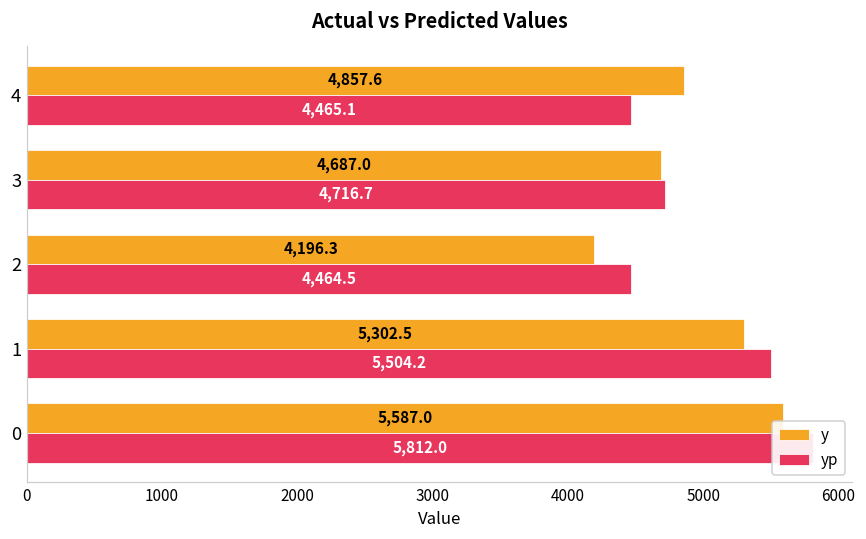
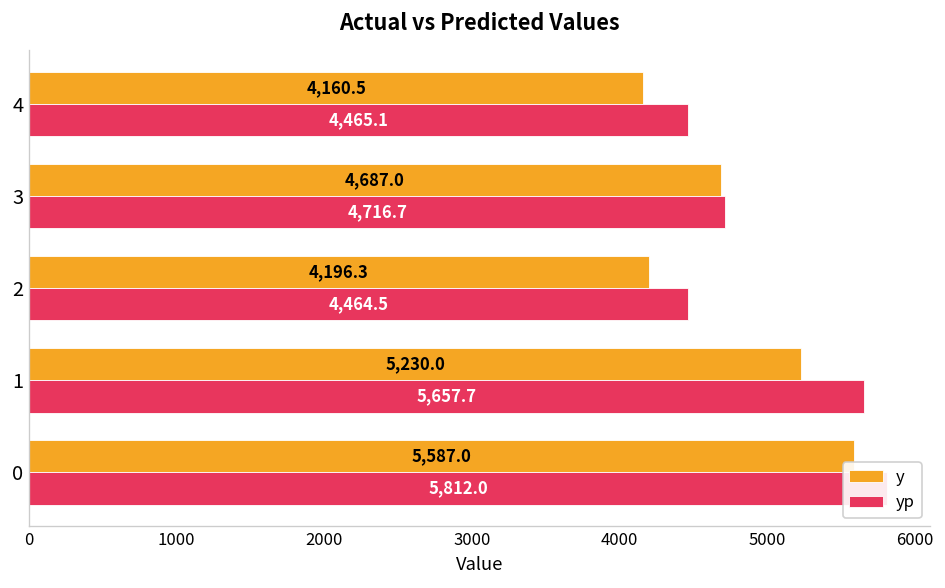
  {
    "y": {
-     "4": "4,857.6",
+     "4": "4,160.5",
      "3": "4,687.0",
      "2": "4,196.3",
-     "1": "5,302.5",
+     "1": "5,230.0",
      "0": "5,587.0"
    },
    "yp": {
      "4": "4,465.1",
      "3": "4,716.7",
      "2": "4,464.5",
-     "1": "5,504.2"
+     "1": "5,657.7"
    }
  }
